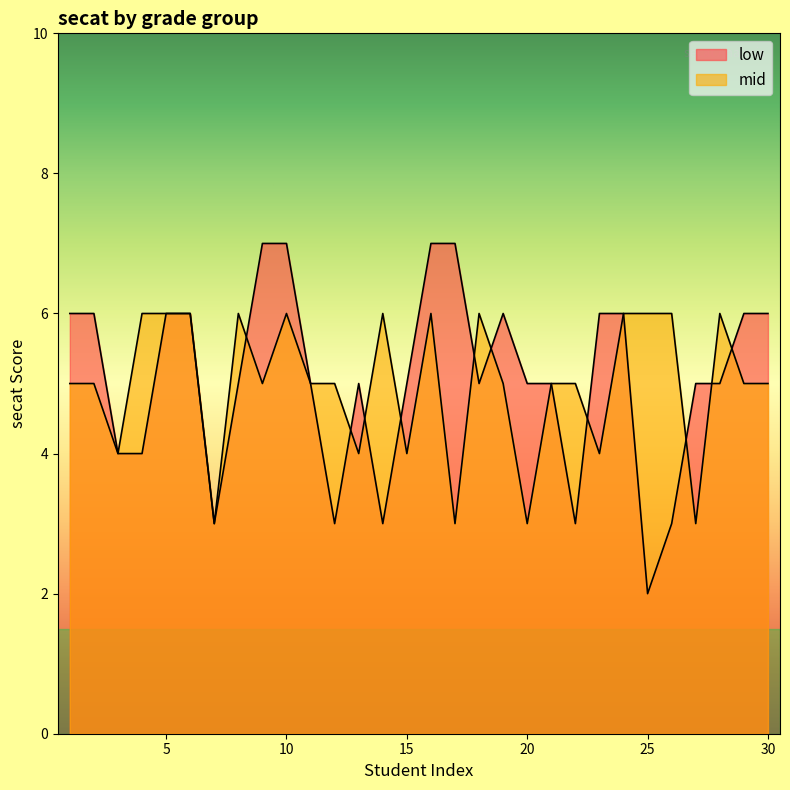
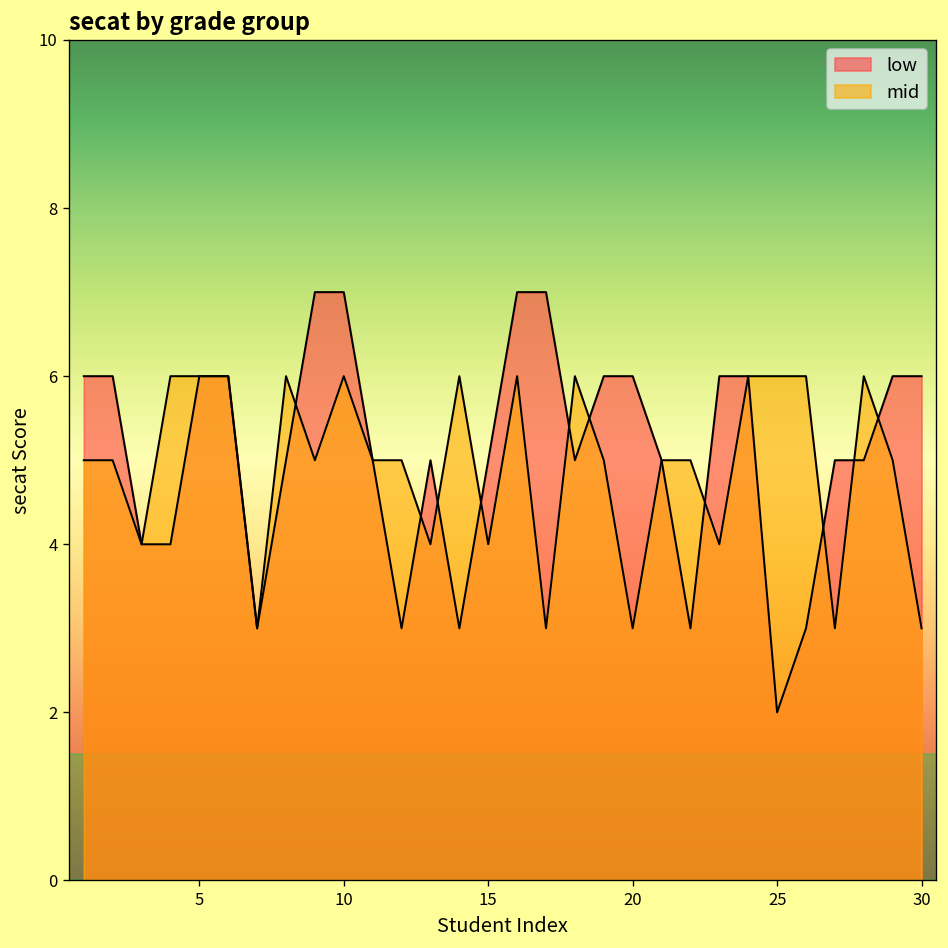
  {
    "low": {
      "10": 7,
      "15": 5,
-     "20": 5,
+     "20": 6,
      "25": 2,
      "30": 6
    },
    "mid": {
      "10": 6,
      "15": 4,
      "20": 3,
      "25": 6,
-     "30": 5
+     "30": 3
    }
  }
